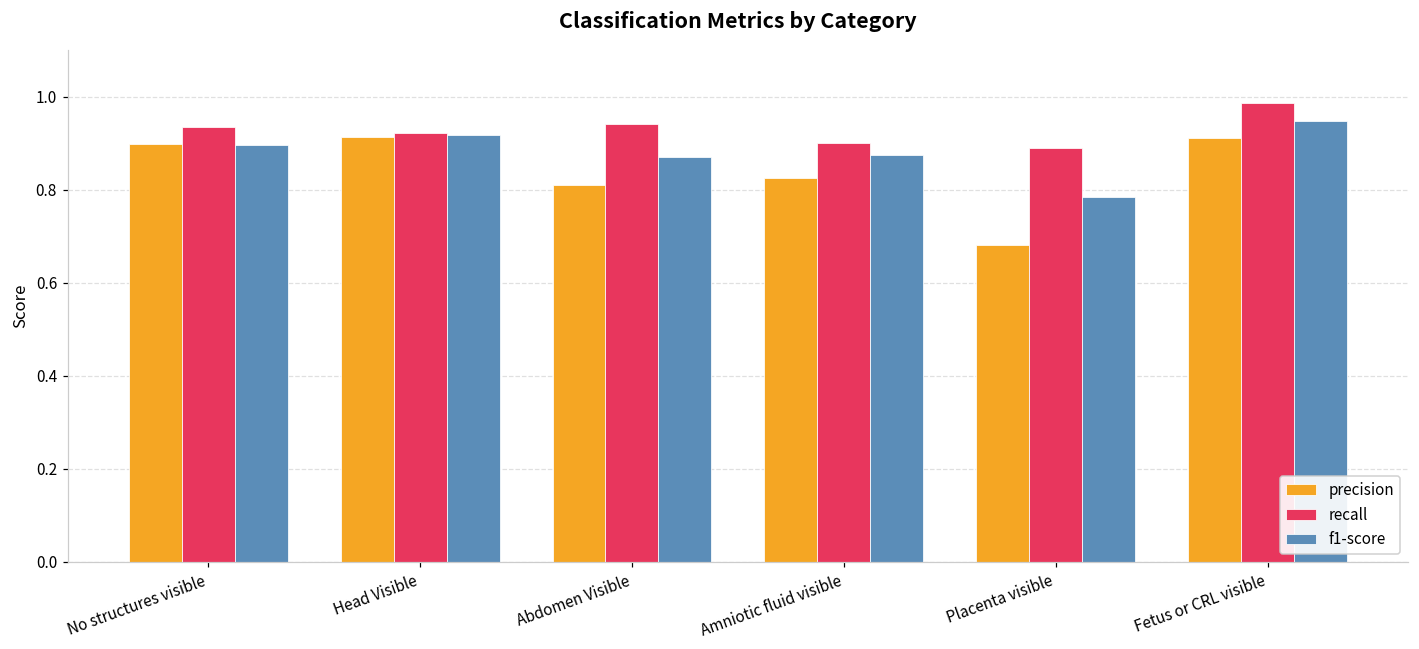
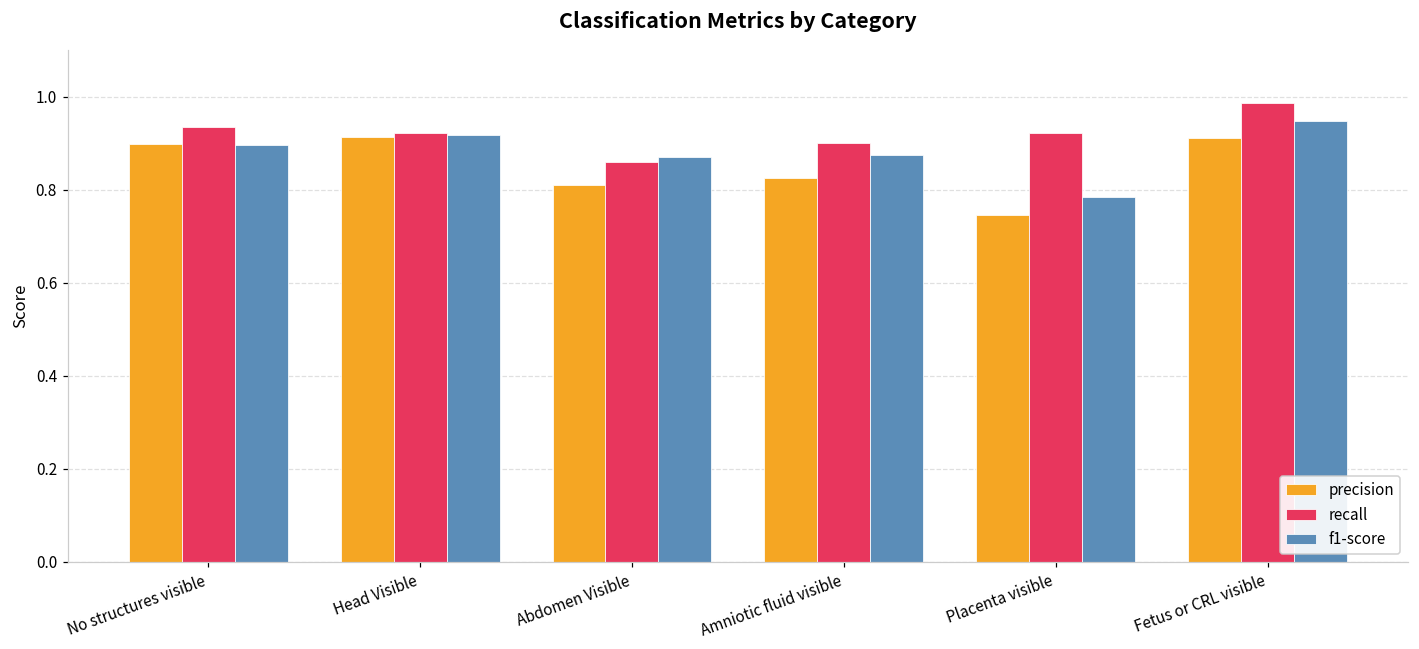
  {
    "precision": {
      "No structures visible": 0.90,
      "Head Visible": 0.91,
      "Abdomen Visible": 0.81,
      "Amniotic fluid visible": 0.83,
-     "Placenta visible": 0.68,
+     "Placenta visible": 0.75,
      "Fetus or CRL visible": 0.91
    },
    "recall": {
      "No structures visible": 0.94,
      "Head Visible": 0.92,
-     "Abdomen Visible": 0.94,
+     "Abdomen Visible": 0.86,
      "Amniotic fluid visible": 0.90,
-     "Placenta visible": 0.89,
+     "Placenta visible": 0.92,
      "Fetus or CRL visible": 0.99
    },
    "f1-score": {
      "No structures visible": 0.90,
      "Head Visible": 0.92,
      "Abdomen Visible": 0.87,
      "Amniotic fluid visible": 0.88,
      "Placenta visible": 0.78,
      "Fetus or CRL visible": 0.95
    }
  }
